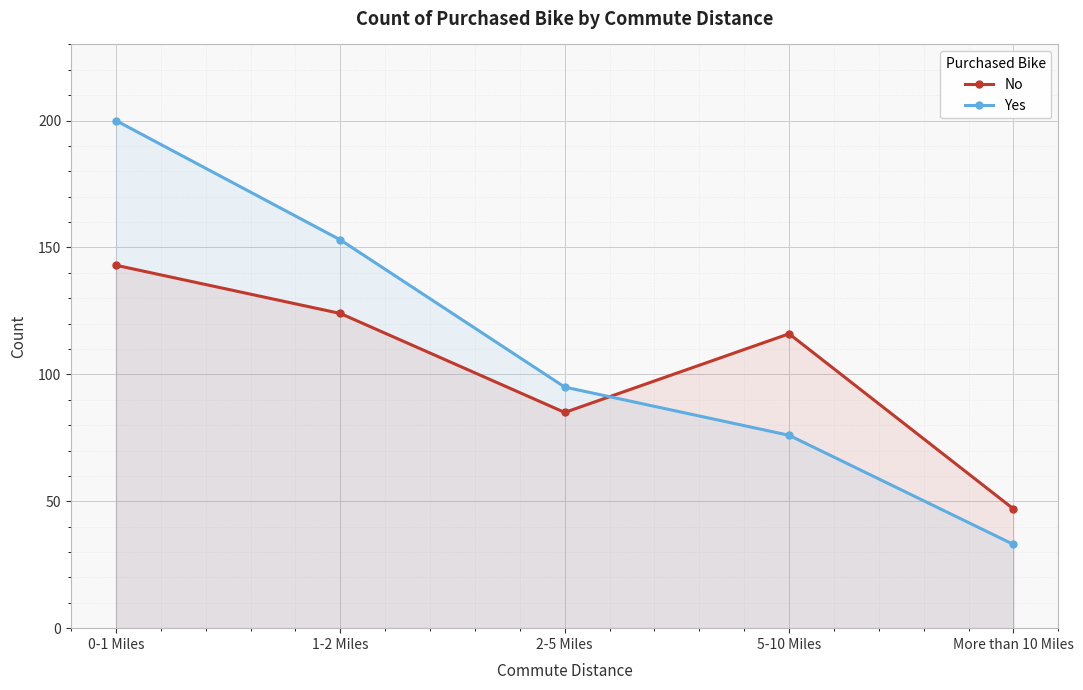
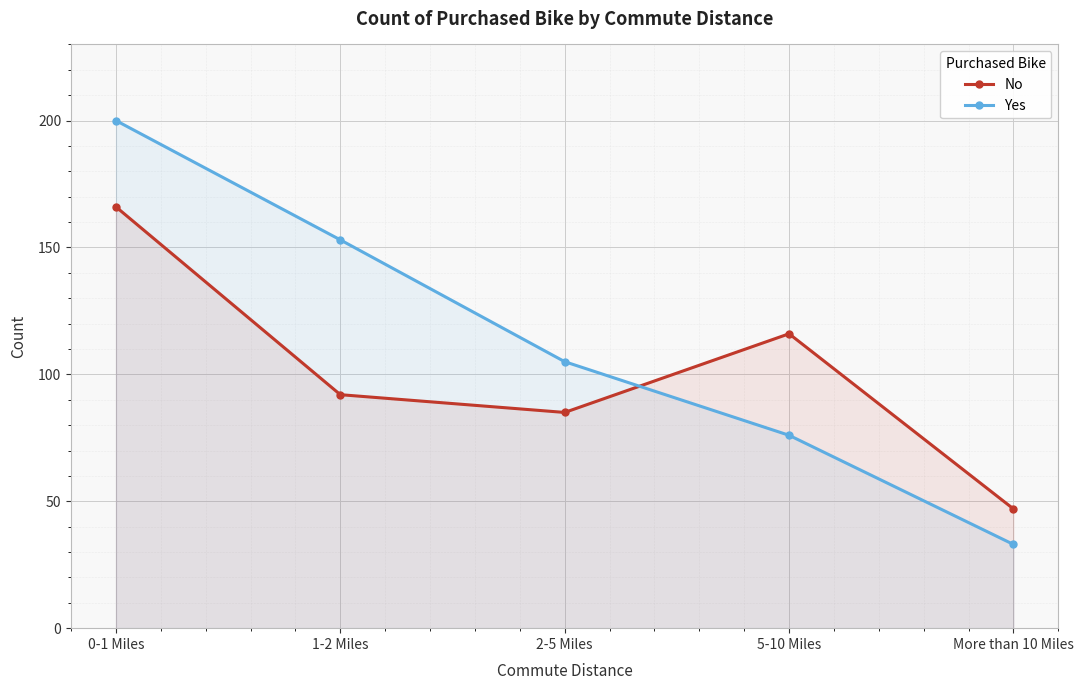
  {
    "No": {
-     "0-1 Miles": 143,
-     "1-2 Miles": 124,
+     "0-1 Miles": 166,
+     "1-2 Miles": 92,
      "2-5 Miles": 85,
      "5-10 Miles": 116,
      "More than 10 Miles": 47
    },
    "Yes": {
      "0-1 Miles": 200,
      "1-2 Miles": 153,
-     "2-5 Miles": 95,
+     "2-5 Miles": 105,
      "5-10 Miles": 76,
      "More than 10 Miles": 33
    }
  }
